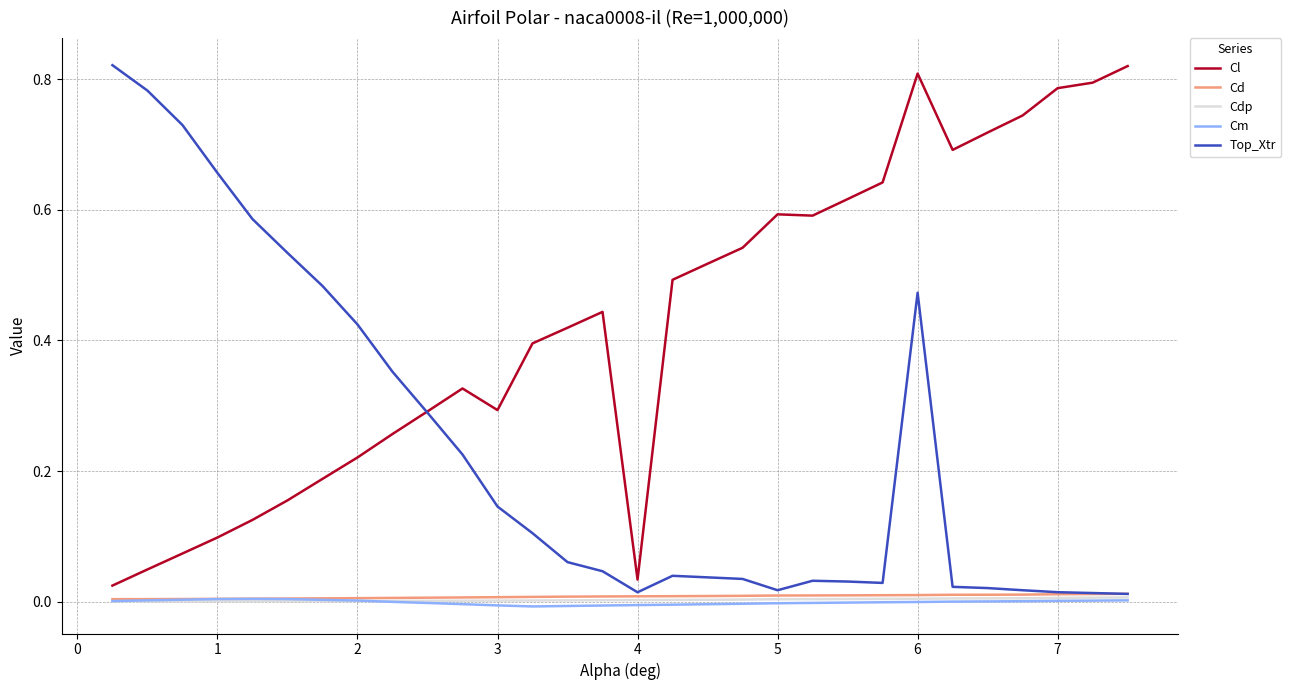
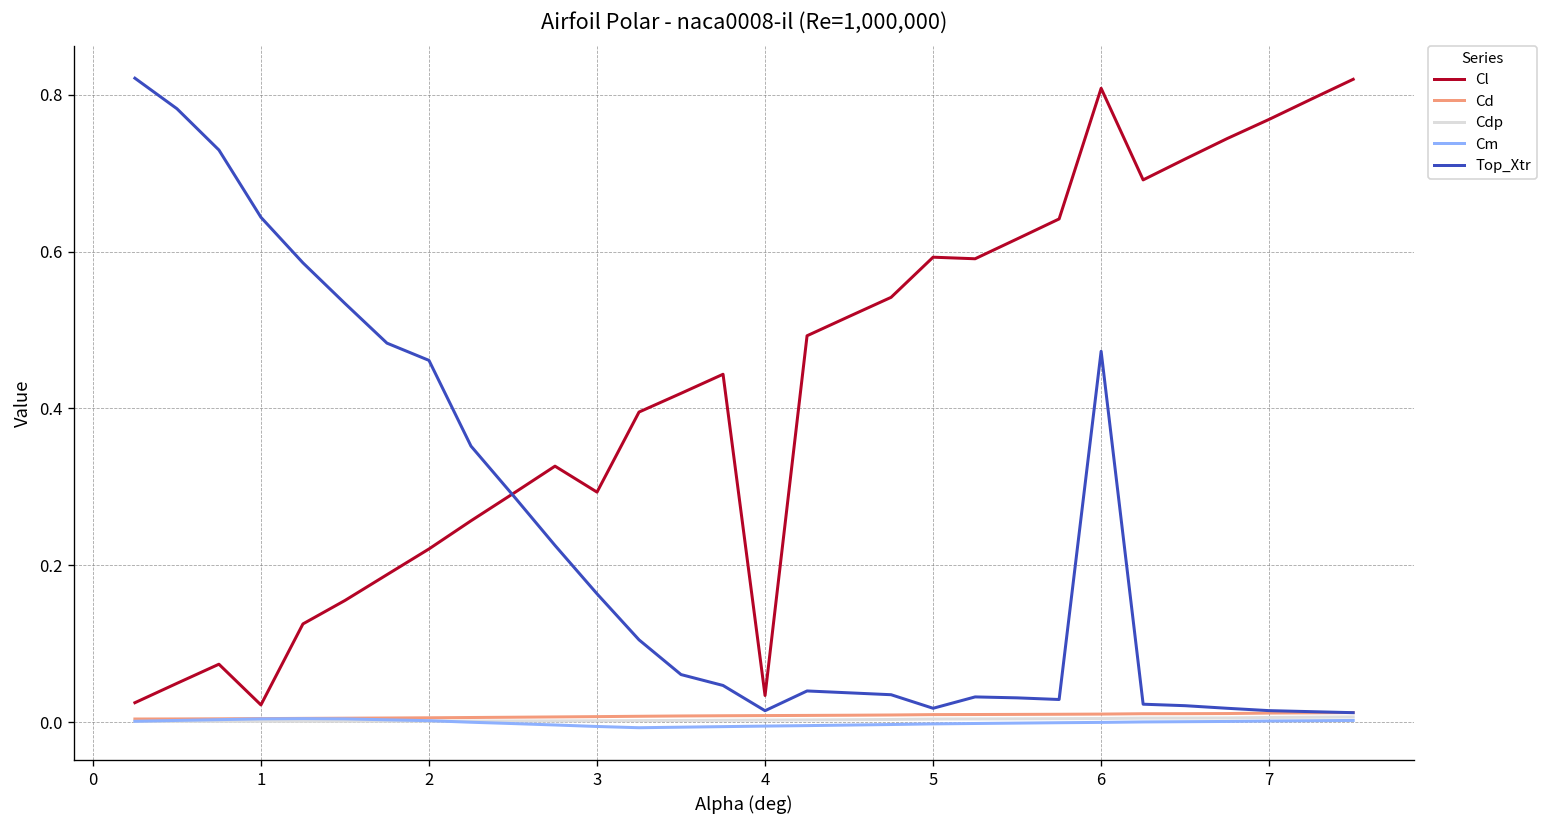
  {
    "Cl": {
-     "1": 0.10,
+     "1": 0.02,
      "2": 0.22,
      "3": 0.29,
      "4": 0.03,
      "5": 0.59,
      "6": 0.81,
-     "7": 0.79
+     "7": 0.77
    },
    "Cd": {
      "3": 0.01,
      "4": 0.01,
      "5": 0.01,
      "6": 0.01
    },
    "Cdp": {
      "3": 0.00,
      "4": 0.00,
      "5": 0.00,
      "6": 0.00,
      "7": 0.01
    },
    "Cm": {
      "3": -0.01,
      "4": -0.01,
      "5": 0.00,
      "6": 0.00,
      "7": 0.00
    },
    "Top_Xtr": {
-     "1": 0.66,
-     "2": 0.42,
-     "3": 0.15,
+     "1": 0.64,
+     "2": 0.46,
+     "3": 0.16,
      "4": 0.01,
      "5": 0.02,
      "6": 0.47
    }
  }
